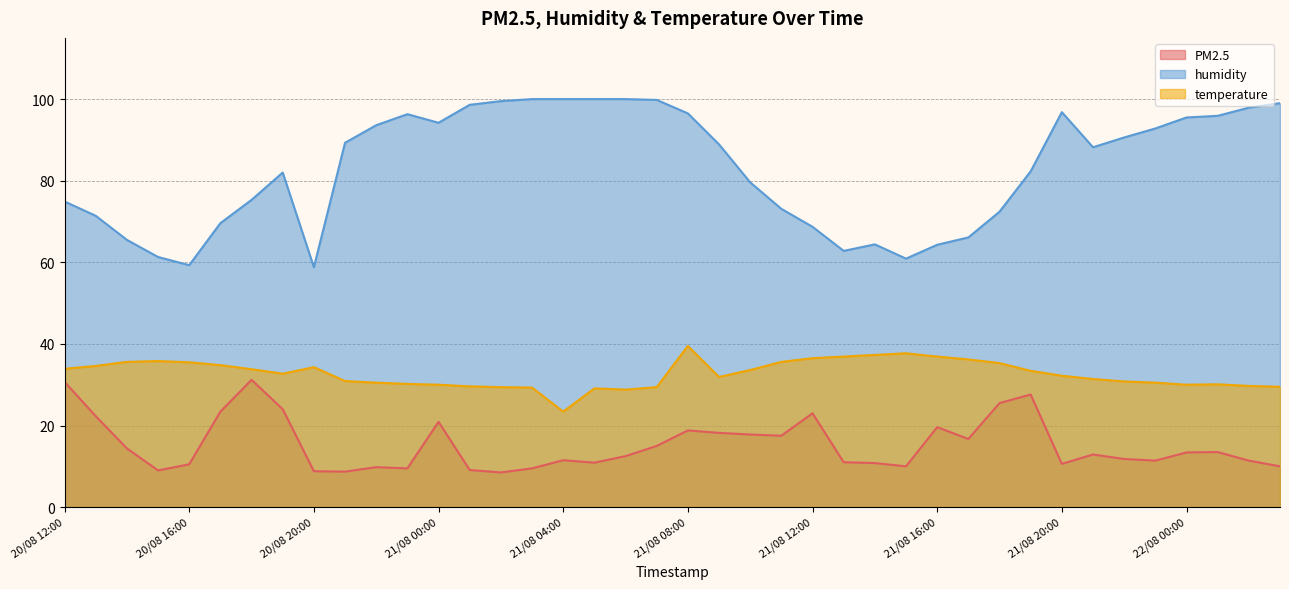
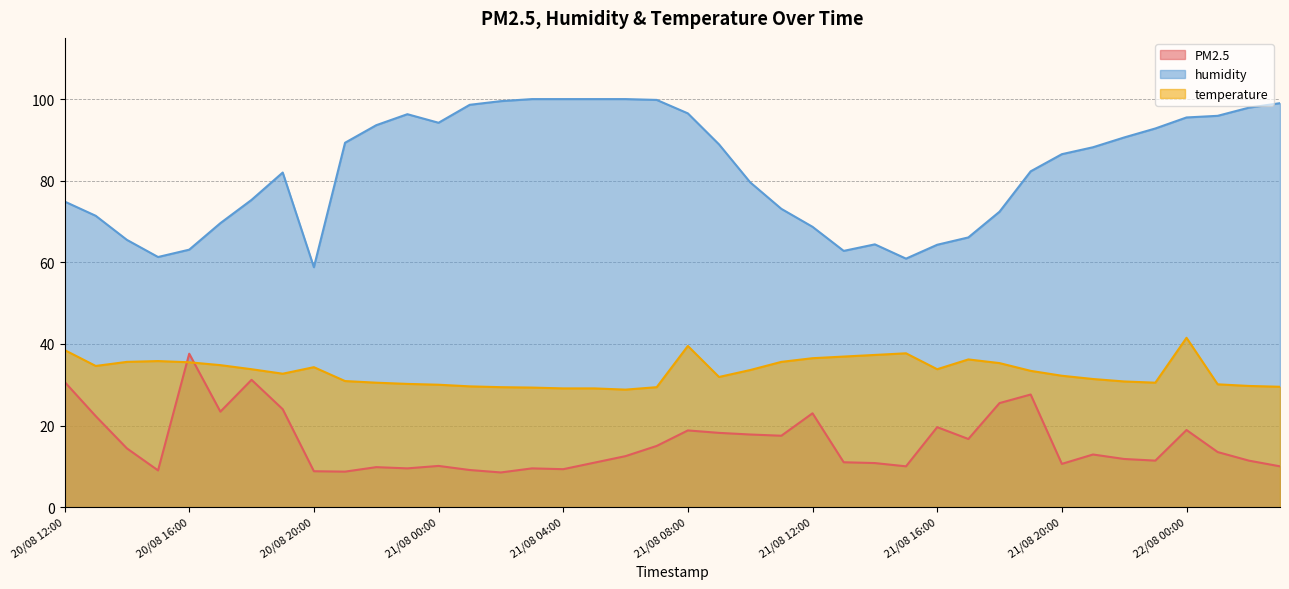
  {
    "PM2.5": {
      "20/08 12:00": 31,
-     "20/08 16:00": 11,
+     "20/08 16:00": 38,
      "20/08 20:00": 9,
-     "21/08 00:00": 21,
-     "21/08 04:00": 12,
+     "21/08 00:00": 10,
+     "21/08 04:00": 9,
      "21/08 08:00": 19,
      "21/08 12:00": 23,
      "21/08 16:00": 20,
      "21/08 20:00": 11,
-     "22/08 00:00": 13
+     "22/08 00:00": 19
    },
    "humidity": {
      "20/08 12:00": 75,
-     "20/08 16:00": 59,
+     "20/08 16:00": 63,
      "20/08 20:00": 59,
      "21/08 00:00": 94,
      "21/08 04:00": 100,
      "21/08 08:00": 97,
      "21/08 12:00": 69,
      "21/08 16:00": 64,
-     "21/08 20:00": 97,
+     "21/08 20:00": 87,
      "22/08 00:00": 96
    },
    "temperature": {
-     "20/08 12:00": 34,
+     "20/08 12:00": 39,
      "20/08 16:00": 36,
      "20/08 20:00": 34,
      "21/08 00:00": 30,
-     "21/08 04:00": 23,
+     "21/08 04:00": 29,
      "21/08 08:00": 40,
      "21/08 12:00": 37,
-     "21/08 16:00": 37,
+     "21/08 16:00": 34,
      "21/08 20:00": 32,
-     "22/08 00:00": 30
+     "22/08 00:00": 42
    }
  }
